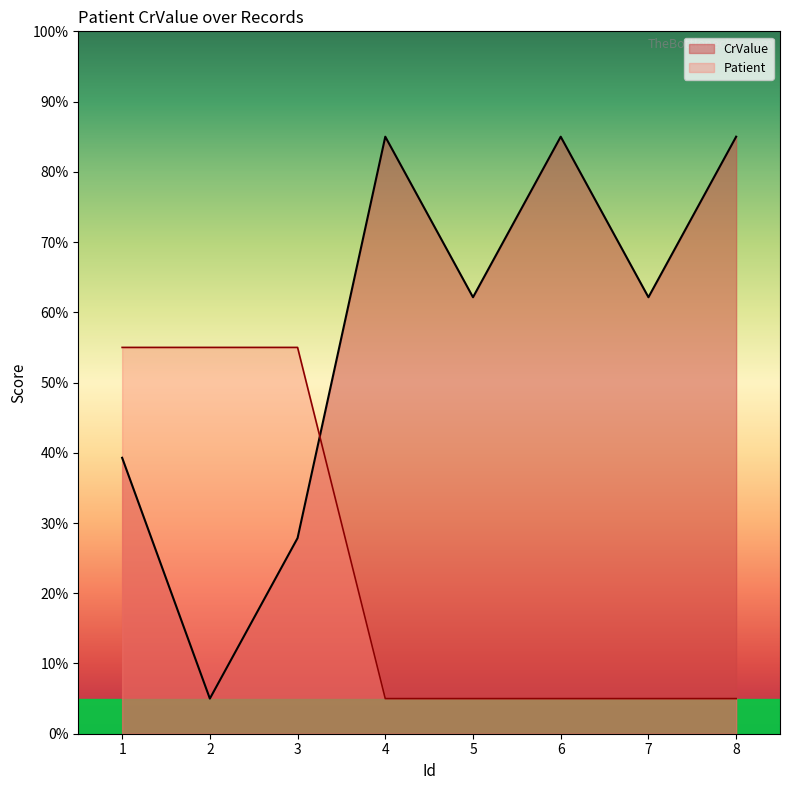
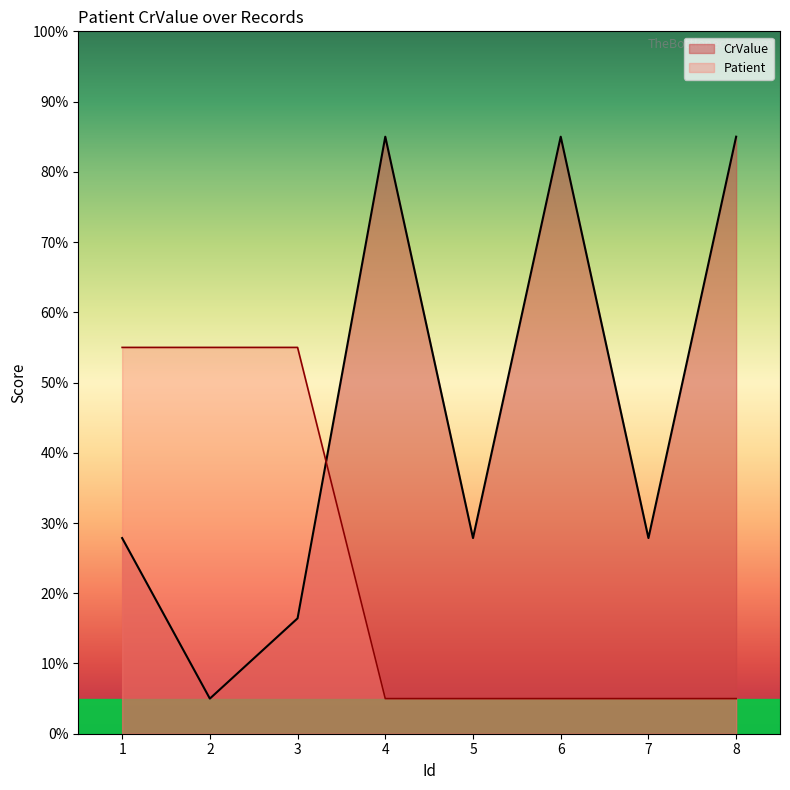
  {
    "CrValue": {
-     "1": "39%",
-     "3": "28%",
+     "1": "28%",
+     "3": "16%",
      "4": "85%",
-     "5": "62%",
+     "5": "28%",
      "6": "85%",
-     "7": "62%",
+     "7": "28%",
      "8": "85%"
    },
    "Patient": {
      "1": "55%",
      "2": "55%",
      "3": "55%"
    }
  }
